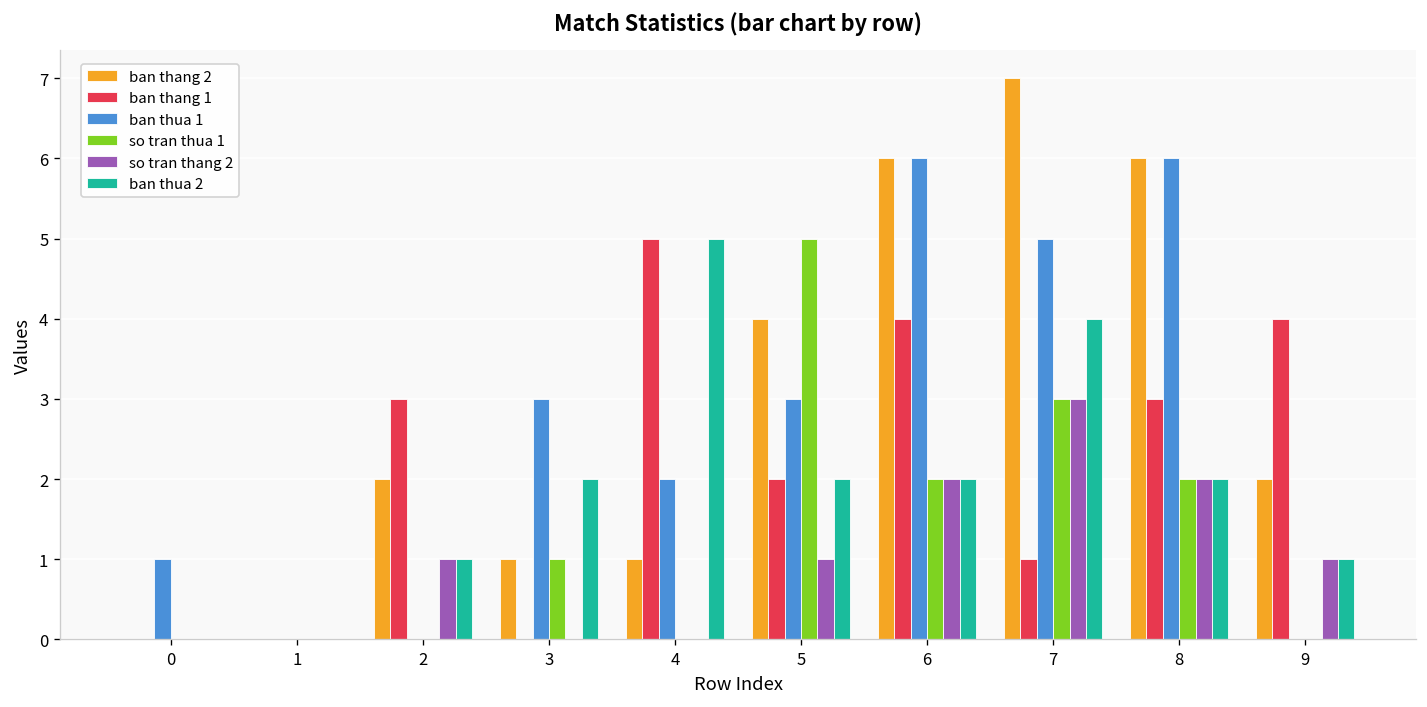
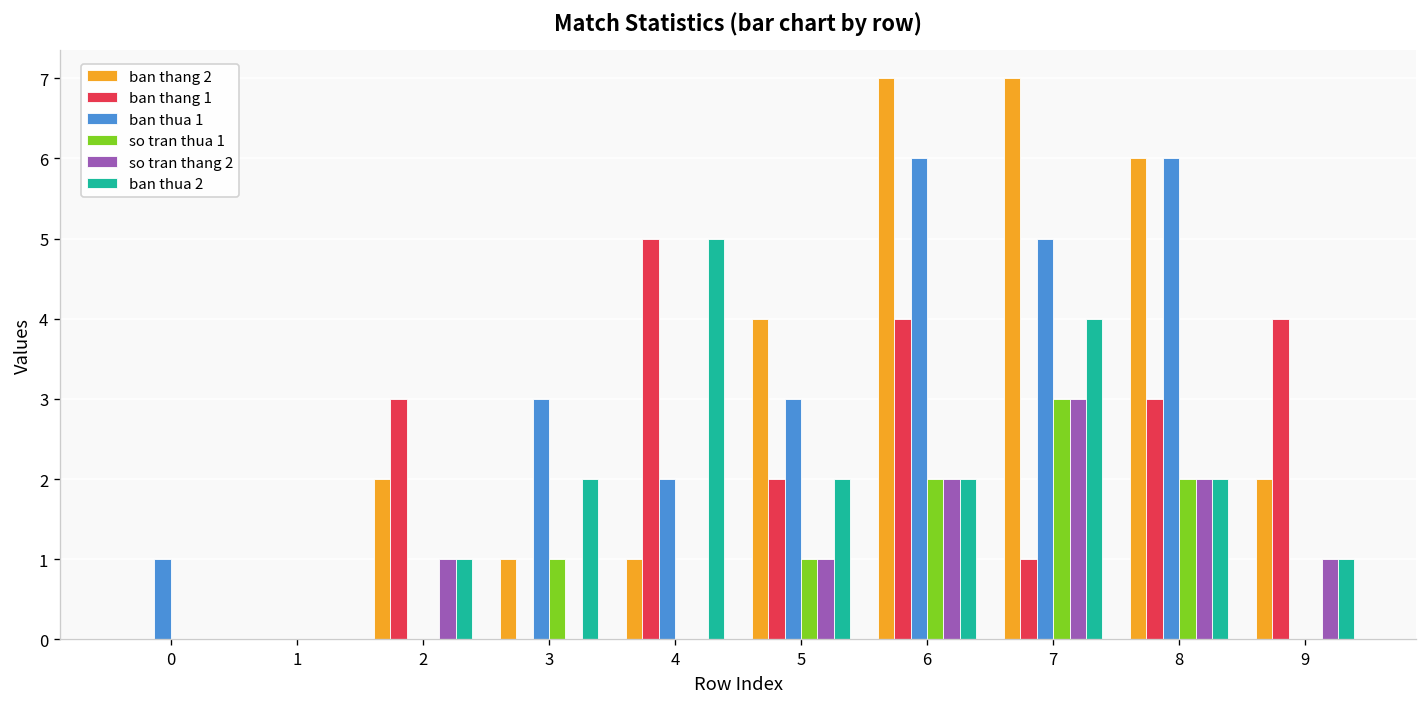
  {
    "ban thang 2": {
      "0": 0,
      "1": 0,
      "2": 2,
      "3": 1,
      "4": 1,
      "5": 4,
-     "6": 6,
+     "6": 7,
      "7": 7,
      "8": 6,
      "9": 2
    },
    "ban thang 1": {
      "0": 0,
      "1": 0,
      "2": 3,
      "3": 0,
      "4": 5,
      "5": 2,
      "6": 4,
      "7": 1,
      "8": 3,
      "9": 4
    },
    "ban thua 1": {
      "0": 1,
      "1": 0,
      "2": 0,
      "3": 3,
      "4": 2,
      "5": 3,
      "6": 6,
      "7": 5,
      "8": 6,
      "9": 0
    },
    "so tran thua 1": {
      "0": 0,
      "1": 0,
      "2": 0,
      "3": 1,
      "4": 0,
-     "5": 5,
+     "5": 1,
      "6": 2,
      "7": 3,
      "8": 2,
      "9": 0
    },
    "so tran thang 2": {
      "0": 0,
      "1": 0,
      "2": 1,
      "3": 0,
      "4": 0,
      "5": 1,
      "6": 2,
      "7": 3,
      "8": 2,
      "9": 1
    },
    "ban thua 2": {
      "0": 0,
      "1": 0,
      "2": 1,
      "3": 2,
      "4": 5,
      "5": 2,
      "6": 2,
      "7": 4,
      "8": 2,
      "9": 1
    }
  }
